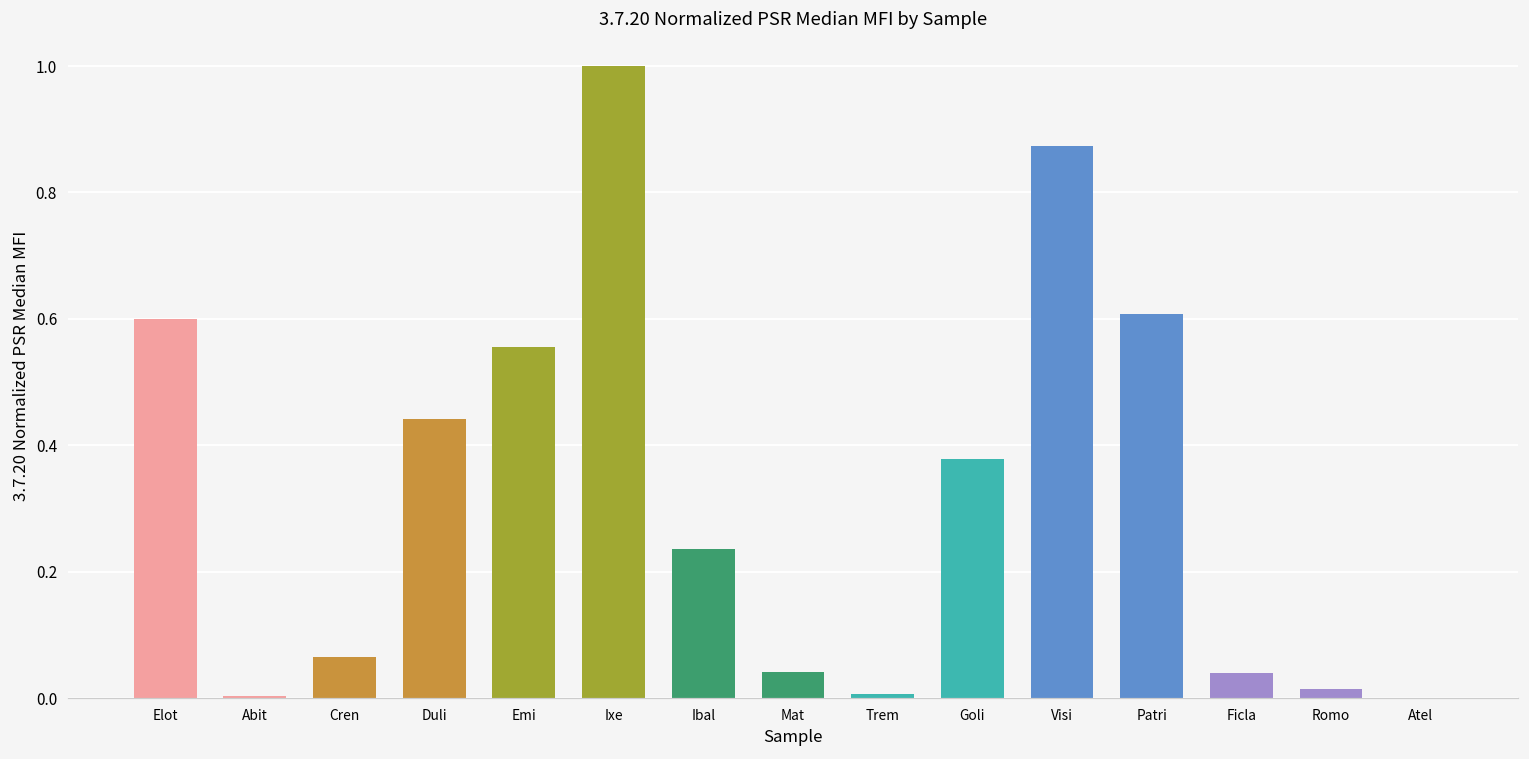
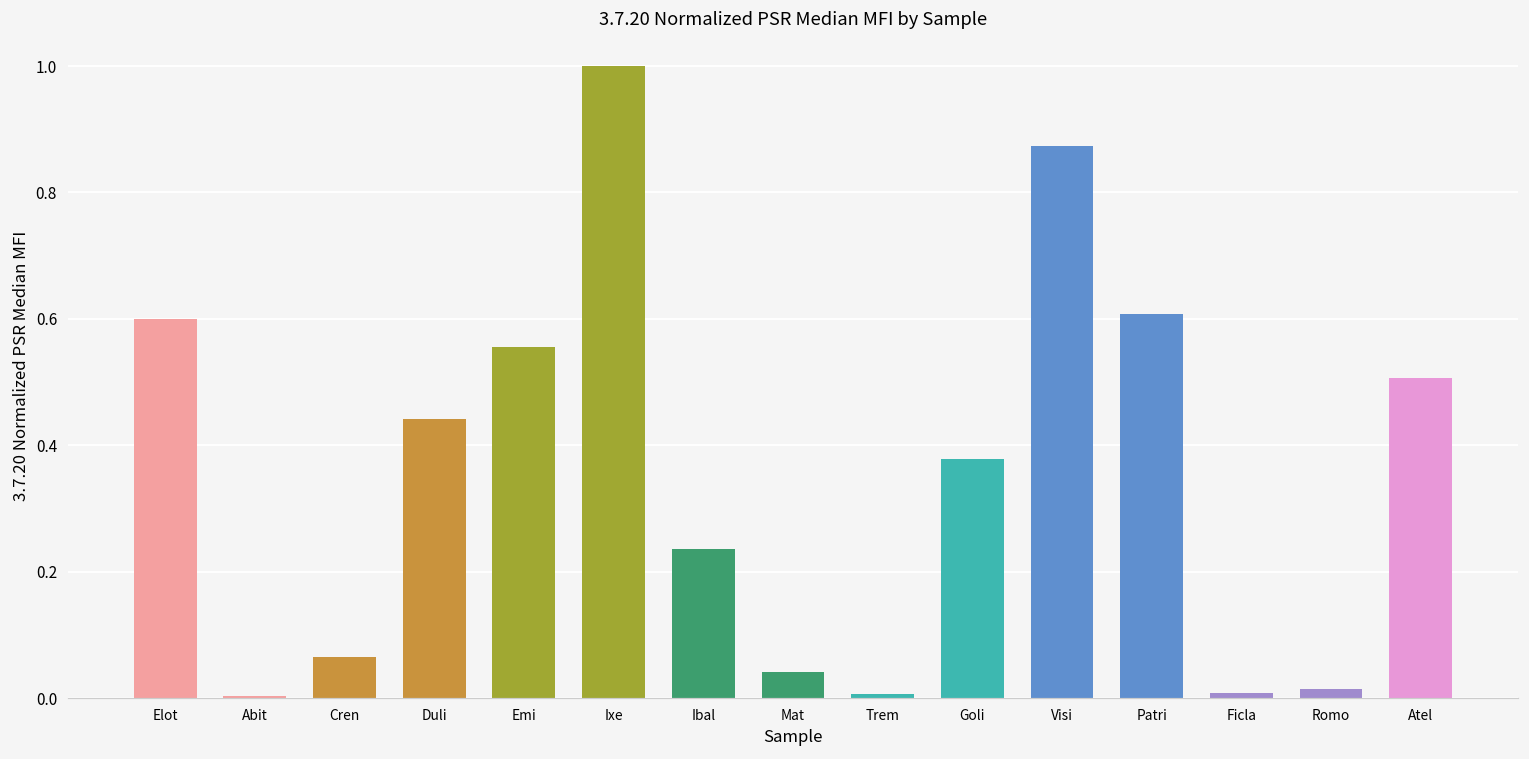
  {
    "Elot": 0.60,
    "Cren": 0.07,
    "Duli": 0.44,
    "Emi": 0.55,
    "Ixe": 1.00,
    "Ibal": 0.24,
    "Mat": 0.04,
    "Trem": 0.01,
    "Goli": 0.38,
    "Visi": 0.87,
    "Patri": 0.61,
-   "Ficla": 0.04,
+   "Ficla": 0.01,
    "Romo": 0.01,
-   "Atel": 0.00
+   "Atel": 0.51
  }
